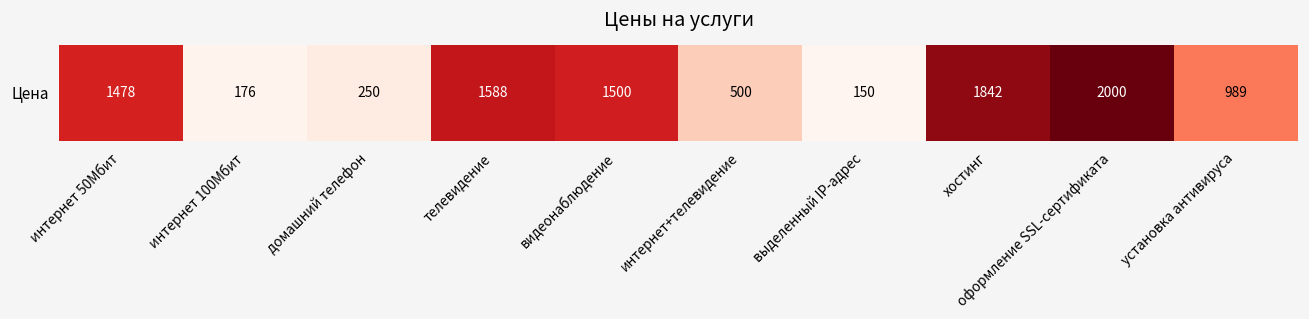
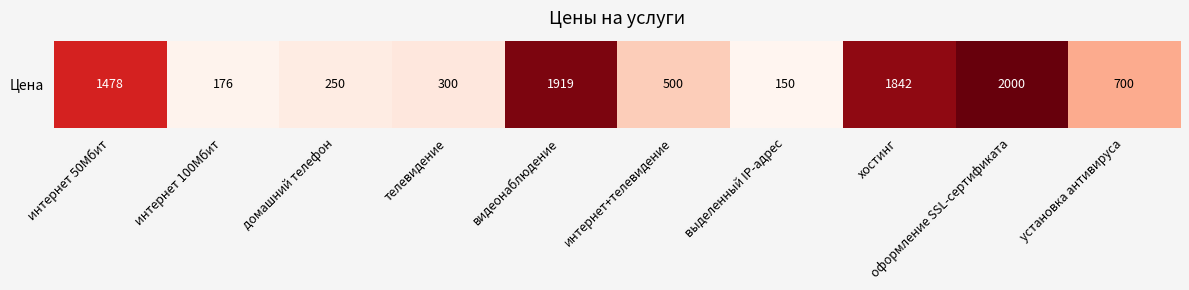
  {
    "Цена": {
      "интернет 50Мбит": 1478,
      "интернет 100Мбит": 176,
      "домашний телефон": 250,
-     "телевидение": 1588,
-     "видеонаблюдение": 1500,
+     "телевидение": 300,
+     "видеонаблюдение": 1919,
      "интернет+телевидение": 500,
      "выделенный IP-адрес": 150,
      "хостинг": 1842,
      "оформление SSL-сертификата": 2000,
-     "установка антивируса": 989
+     "установка антивируса": 700
    }
  }
